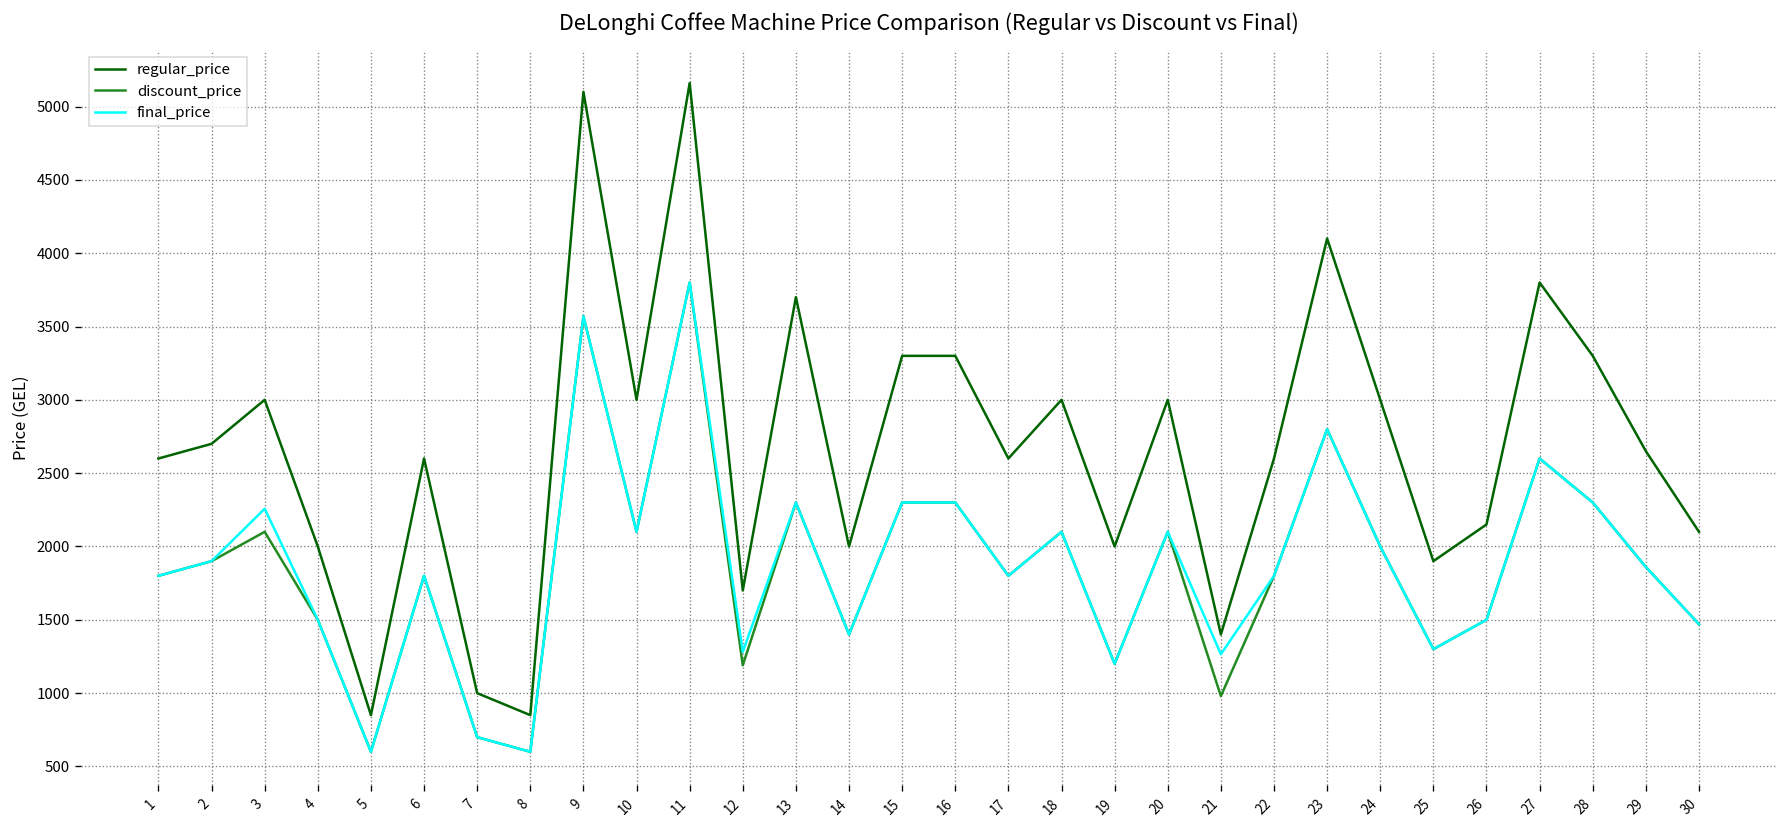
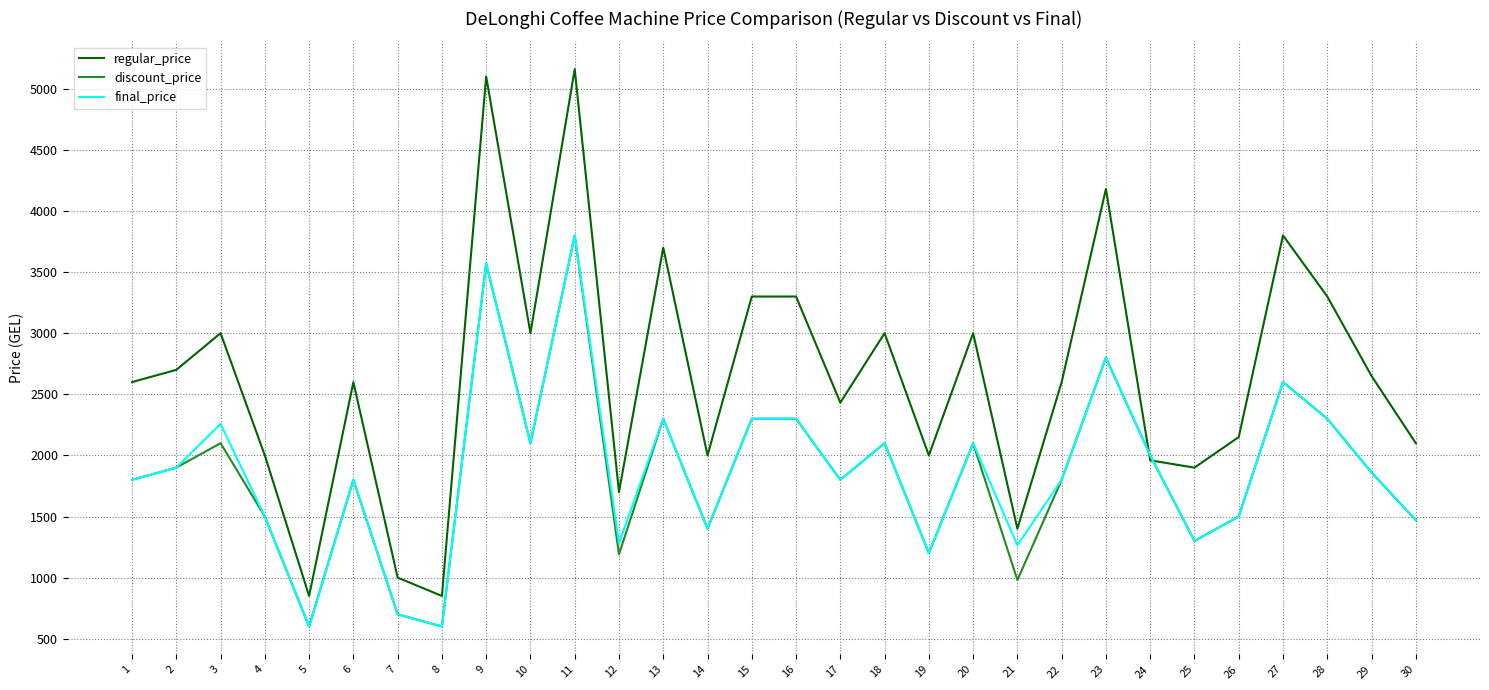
  {
    "regular_price": {
      "1": 2600,
      "2": 2700,
      "3": 3000,
      "4": 2000,
      "5": 850,
      "6": 2600,
      "7": 1000,
      "8": 850,
      "9": 5100,
      "10": 3000,
      "11": 5160,
      "12": 1700,
      "13": 3700,
      "14": 2000,
      "15": 3300,
      "16": 3300,
-     "17": 2600,
+     "17": 2430,
      "18": 3000,
      "19": 2000,
      "20": 3000,
      "21": 1400,
      "22": 2600,
-     "23": 4100,
-     "24": 3000,
+     "23": 4180,
+     "24": 1960,
      "25": 1900,
      "26": 2150,
      "27": 3800,
      "28": 3300,
      "29": 2650,
      "30": 2100
    },
    "discount_price": {
      "3": 2100,
      "12": 1190,
      "21": 980
    },
    "final_price": {
      "3": 2260,
      "12": 1280,
      "21": 1270
    }
  }
